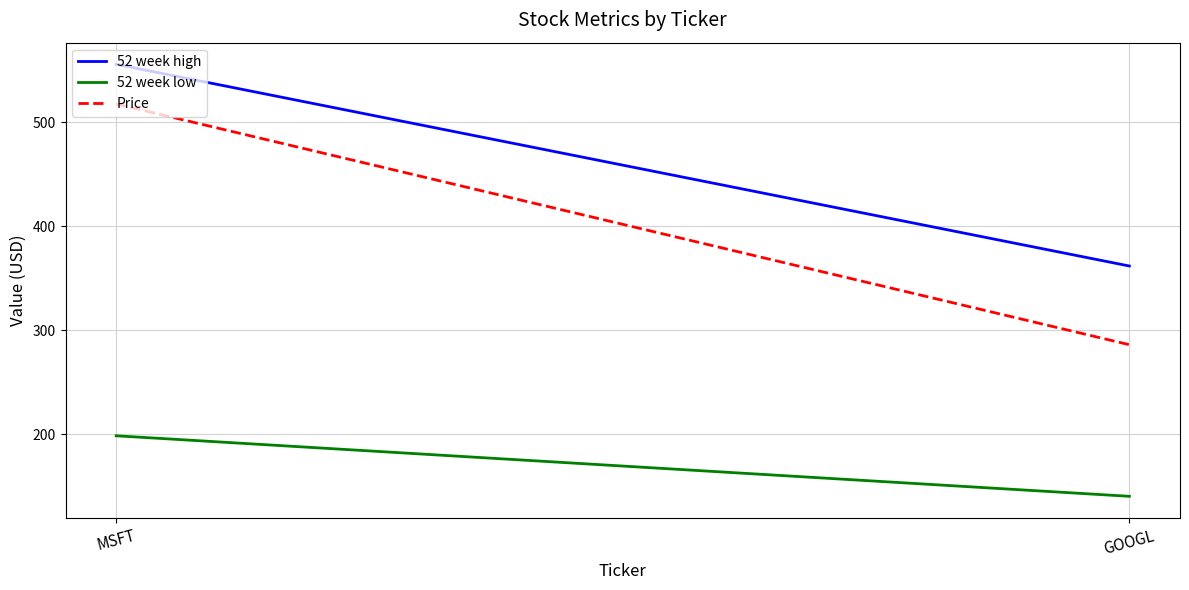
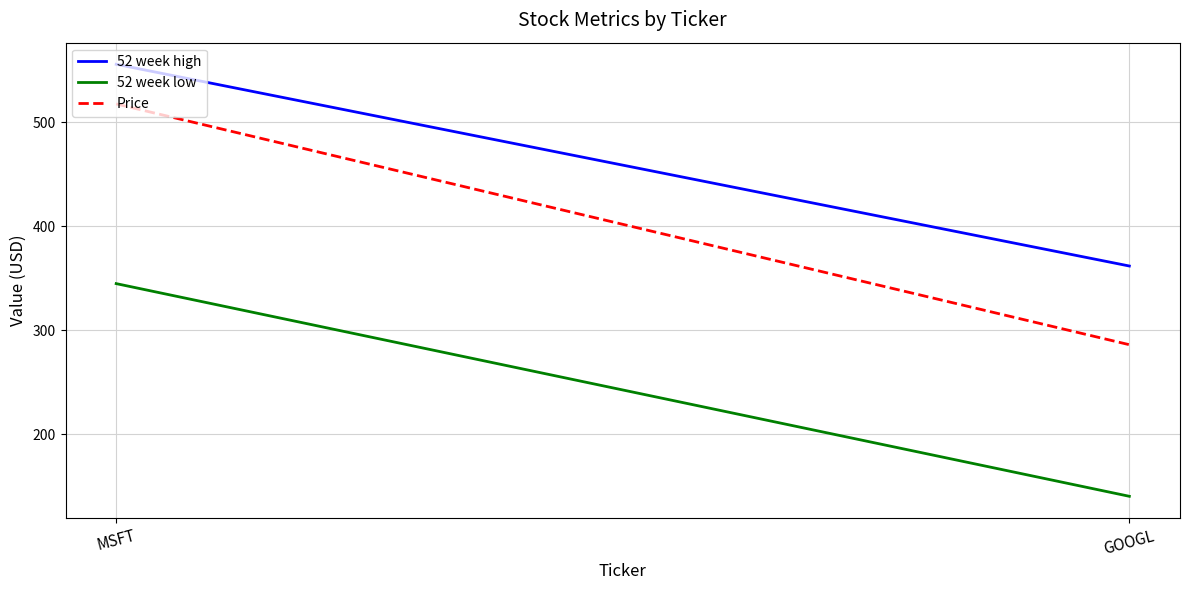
  {
    "52 week high": {
      "GOOGL": 362
    },
    "52 week low": {
-     "MSFT": 199,
+     "MSFT": 345,
      "GOOGL": 141
    },
    "Price": {
      "GOOGL": 286
    }
  }
